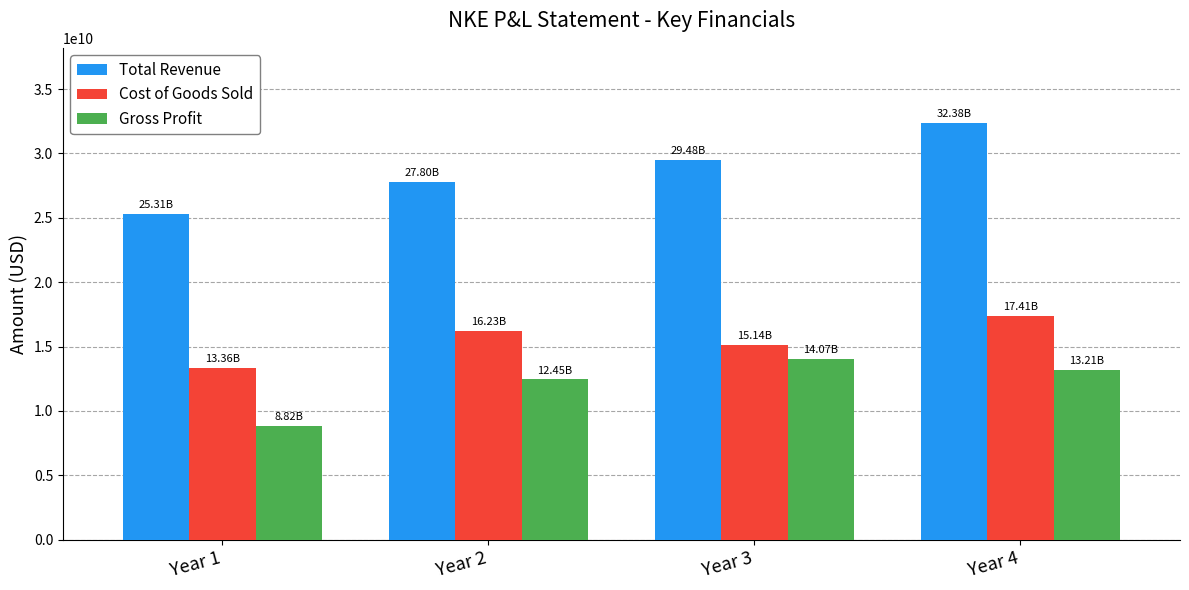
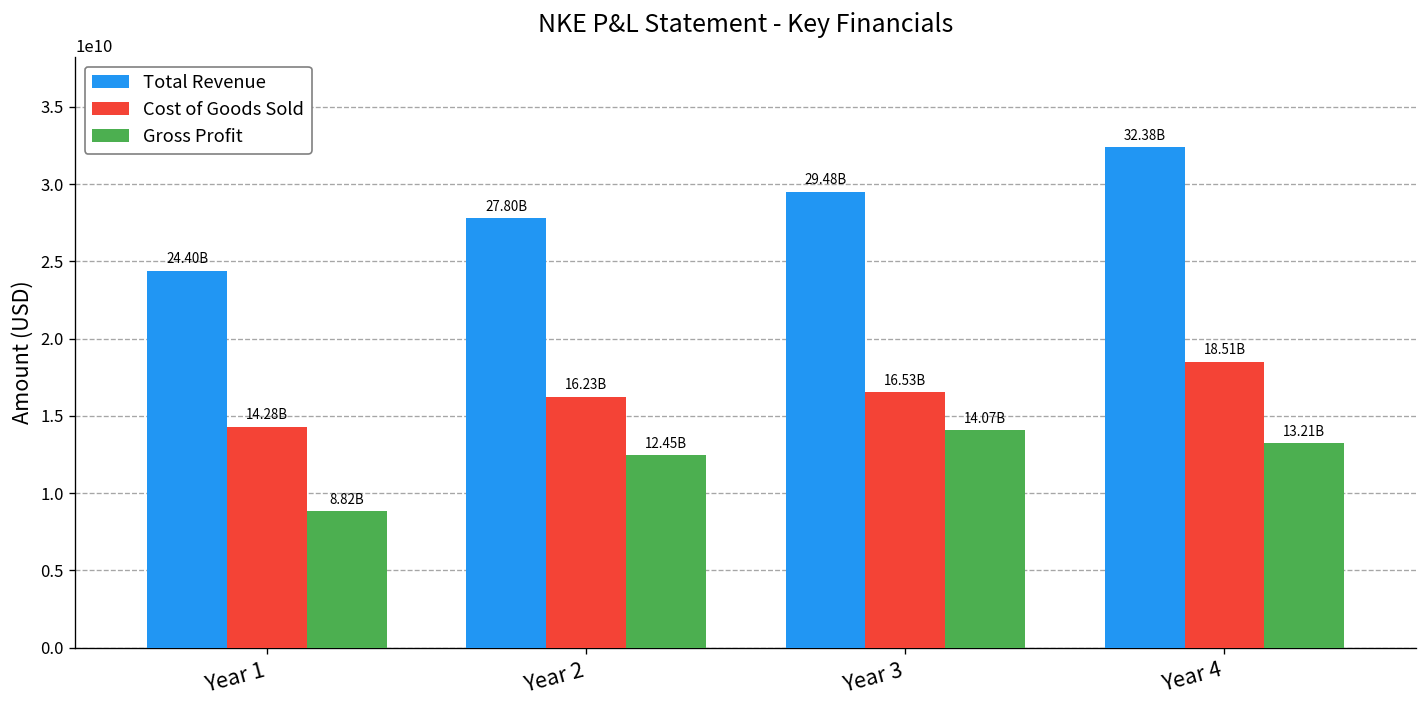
  {
    "Total Revenue": {
-     "Year 1": "25.31B",
+     "Year 1": "24.40B",
      "Year 2": "27.80B",
      "Year 3": "29.48B",
      "Year 4": "32.38B"
    },
    "Cost of Goods Sold": {
-     "Year 1": "13.36B",
+     "Year 1": "14.28B",
      "Year 2": "16.23B",
-     "Year 3": "15.14B",
-     "Year 4": "17.41B"
+     "Year 3": "16.53B",
+     "Year 4": "18.51B"
    },
    "Gross Profit": {
      "Year 1": "8.82B",
      "Year 2": "12.45B",
      "Year 3": "14.07B",
      "Year 4": "13.21B"
    }
  }
